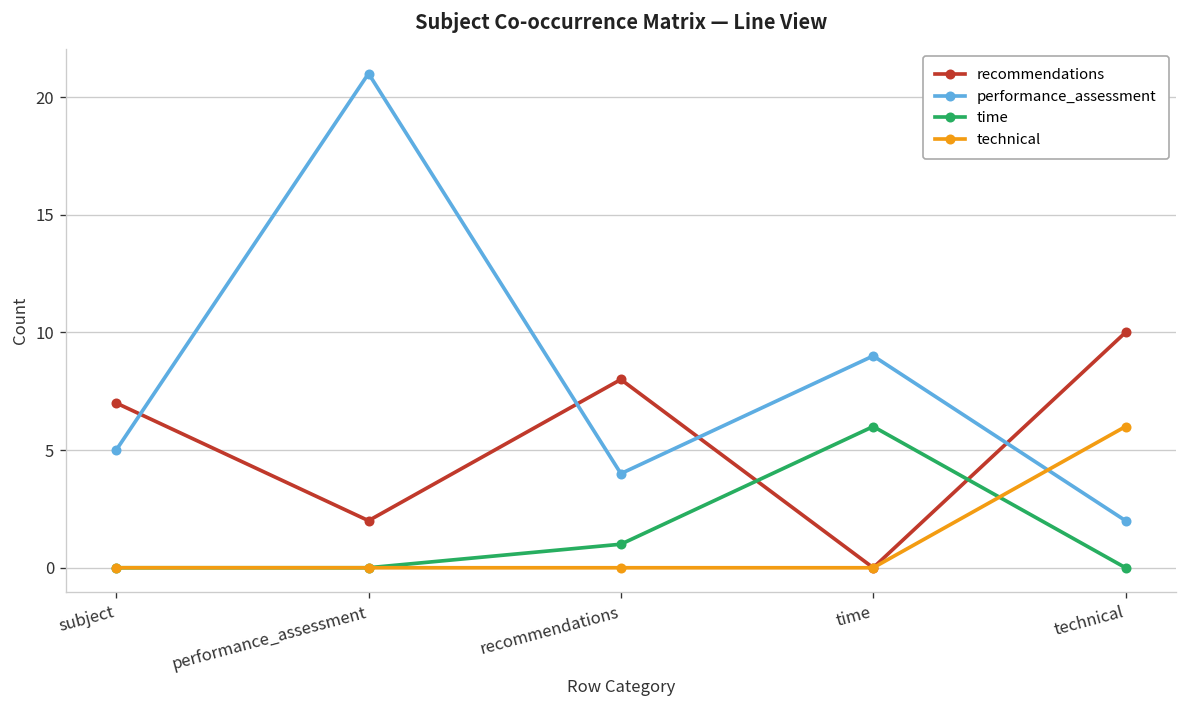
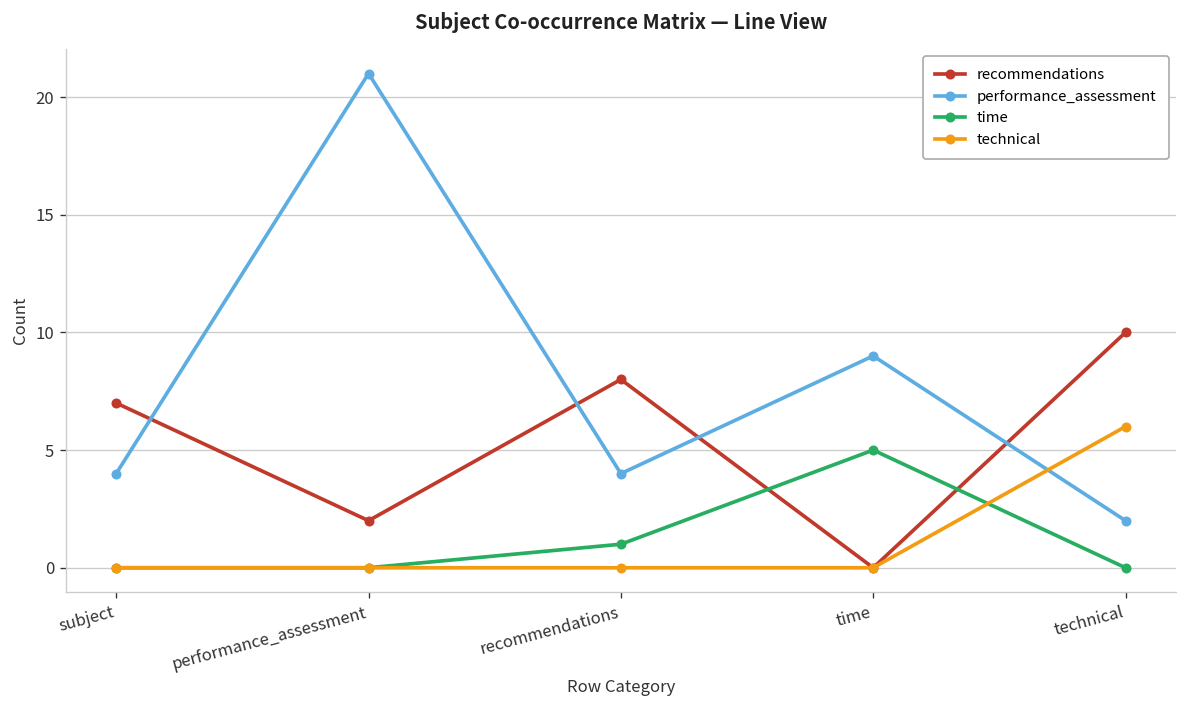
  {
    "recommendations": {
      "subject": 7,
      "performance_assessment": 2,
      "recommendations": 8,
      "technical": 10
    },
    "performance_assessment": {
-     "subject": 5,
+     "subject": 4,
      "performance_assessment": 21,
      "recommendations": 4,
      "time": 9,
      "technical": 2
    },
    "time": {
      "recommendations": 1,
-     "time": 6,
+     "time": 5,
      "technical": 0
    },
    "technical": {
      "recommendations": 0,
      "technical": 6
    }
  }
